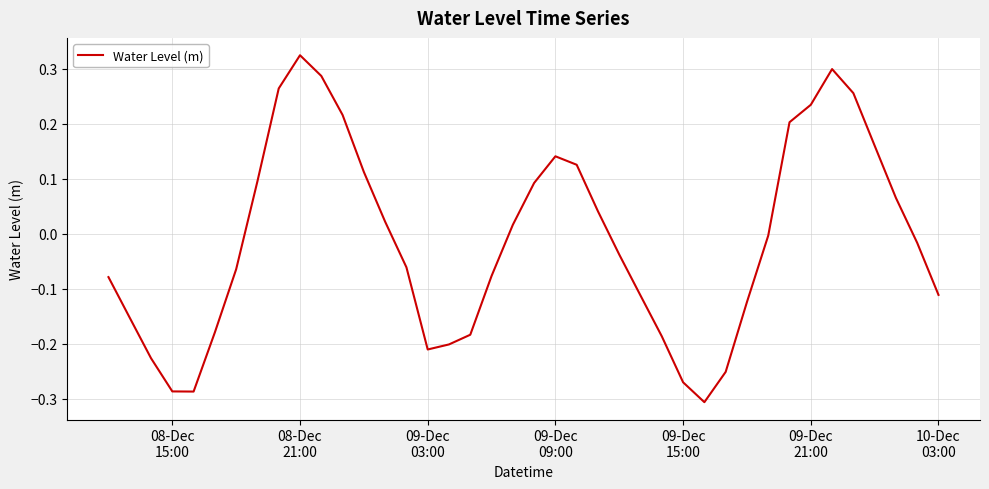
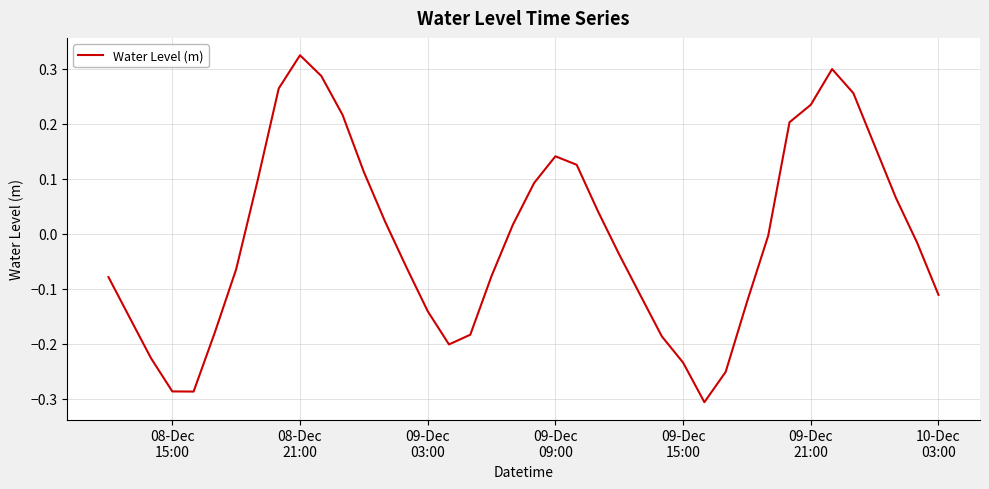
  {
    "08-Dec 15:00": -0.29,
    "08-Dec 21:00": 0.32,
-   "09-Dec 03:00": -0.21,
+   "09-Dec 03:00": -0.14,
    "09-Dec 09:00": 0.14,
-   "09-Dec 15:00": -0.27,
+   "09-Dec 15:00": -0.23,
    "09-Dec 21:00": 0.23,
    "10-Dec 03:00": -0.11
  }
